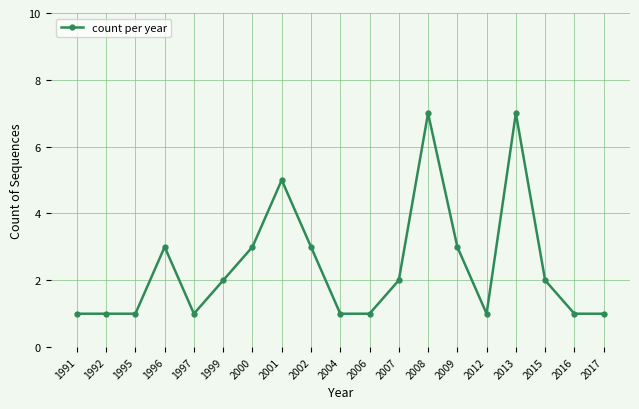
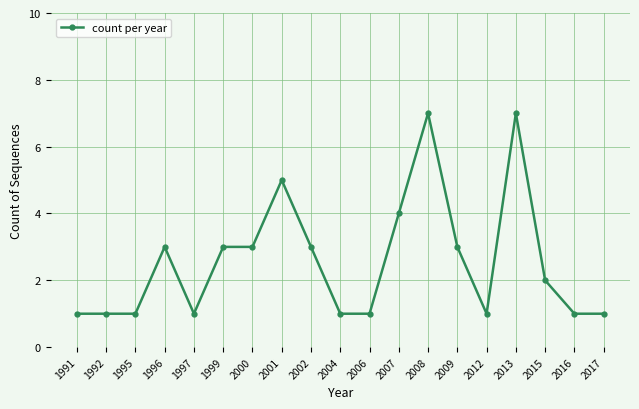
  {
    "1991": 1,
    "1992": 1,
    "1995": 1,
    "1996": 3,
    "1997": 1,
-   "1999": 2,
+   "1999": 3,
    "2000": 3,
    "2001": 5,
    "2002": 3,
    "2004": 1,
    "2006": 1,
-   "2007": 2,
+   "2007": 4,
    "2008": 7,
    "2009": 3,
    "2012": 1,
    "2013": 7,
    "2015": 2,
    "2016": 1,
    "2017": 1
  }
